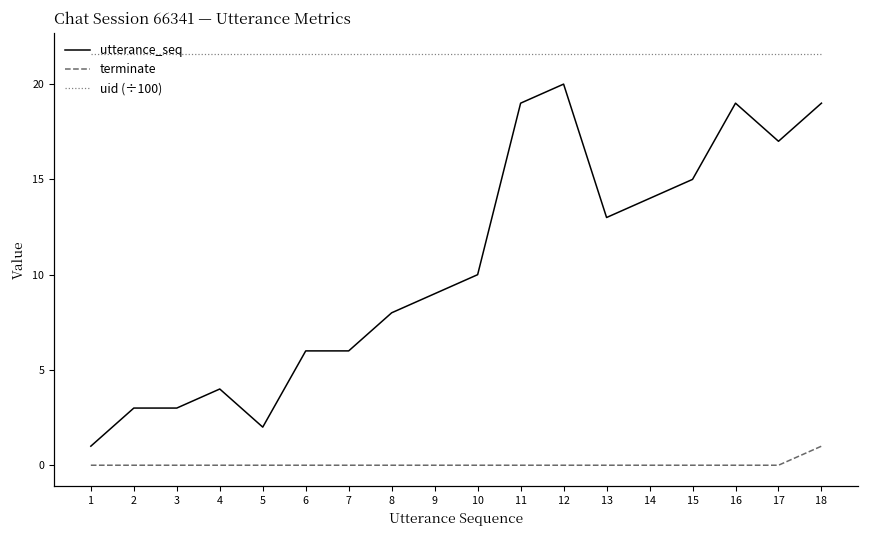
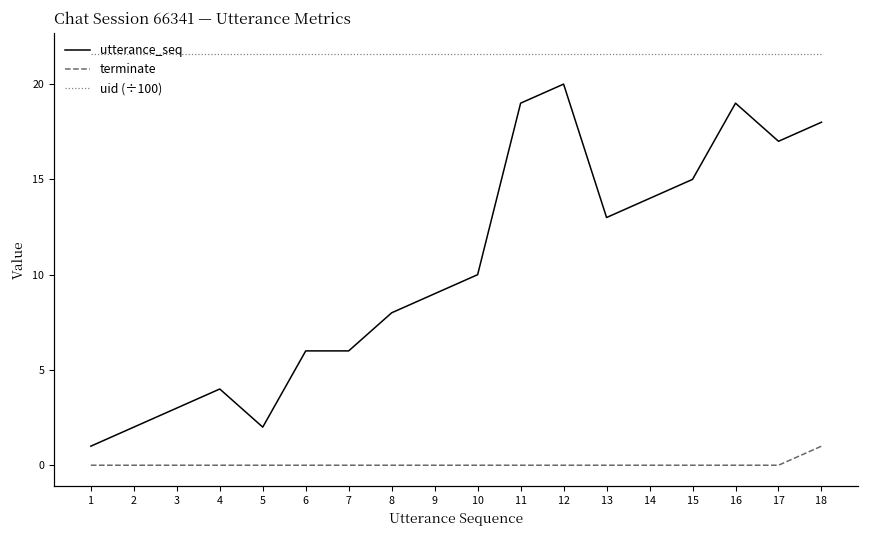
  {
    "utterance_seq": {
      "1": 1,
-     "2": 3,
+     "2": 2,
      "3": 3,
      "4": 4,
      "5": 2,
      "6": 6,
      "7": 6,
      "8": 8,
      "9": 9,
      "10": 10,
      "11": 19,
      "12": 20,
      "13": 13,
      "14": 14,
      "15": 15,
      "16": 19,
      "17": 17,
-     "18": 19
+     "18": 18
    }
  }
